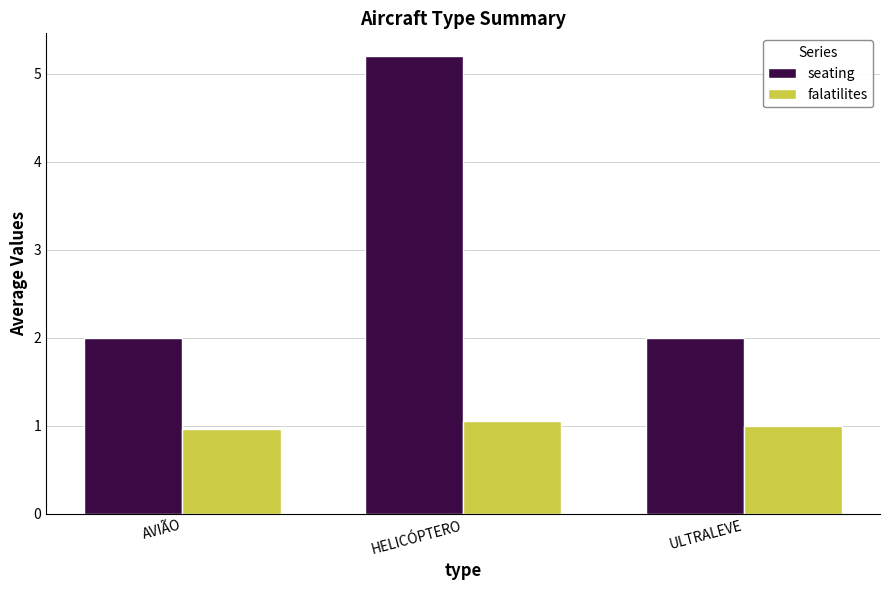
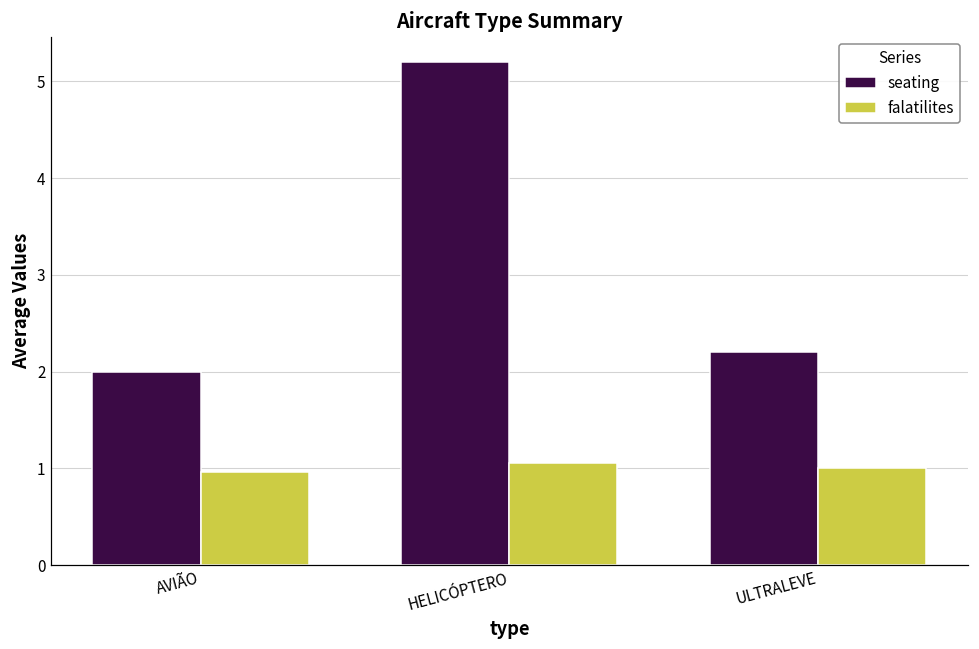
  {
    "seating": {
      "AVIÃO": 2.0,
      "HELICÓPTERO": 5.2,
-     "ULTRALEVE": 2.0
+     "ULTRALEVE": 2.2
    },
    "falatilites": {
      "AVIÃO": 1.0,
      "HELICÓPTERO": 1.1,
      "ULTRALEVE": 1.0
    }
  }
